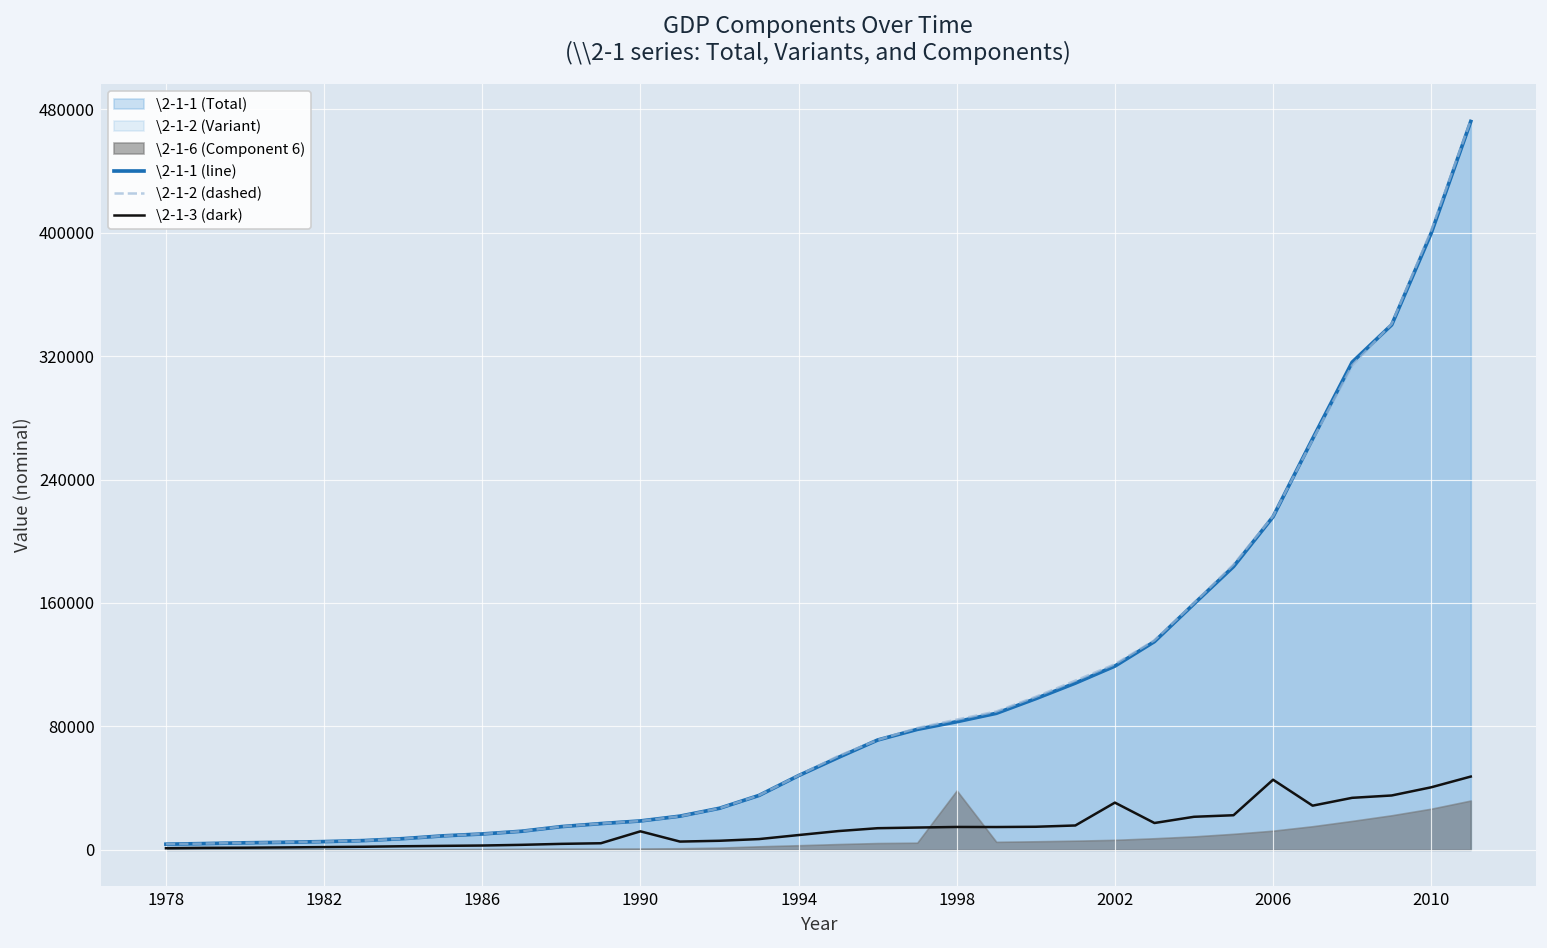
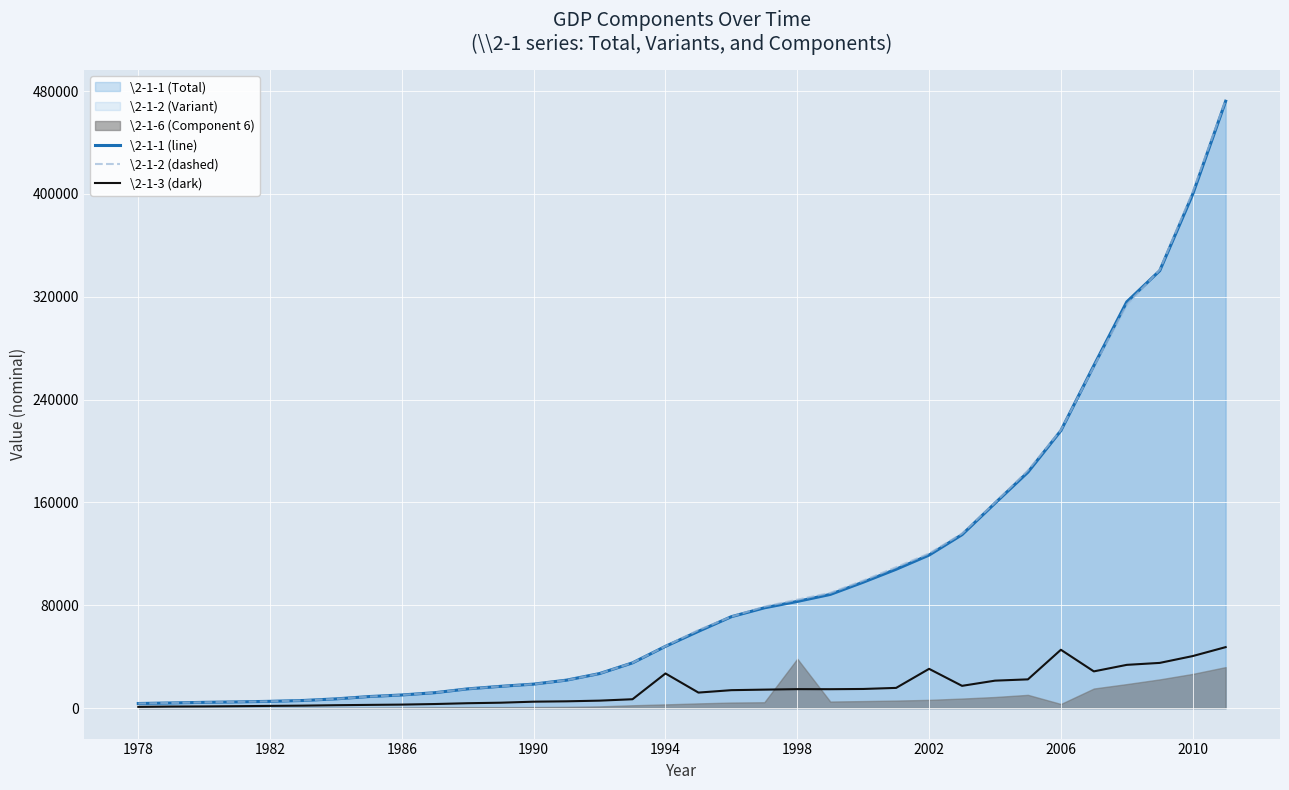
  {
    "\\2-1-3 (dark)": {
      "1986": 3000,
-     "1990": 12000,
-     "1994": 10000,
+     "1990": 5000,
+     "1994": 27000,
      "1998": 15000,
      "2002": 31000,
      "2006": 45000,
      "2010": 41000
    },
    "\\2-1-6 (Component 6)": {
      "1994": 3000,
      "1998": 38000,
      "2002": 6000,
-     "2006": 12000,
+     "2006": 3000,
      "2010": 27000
    }
  }
